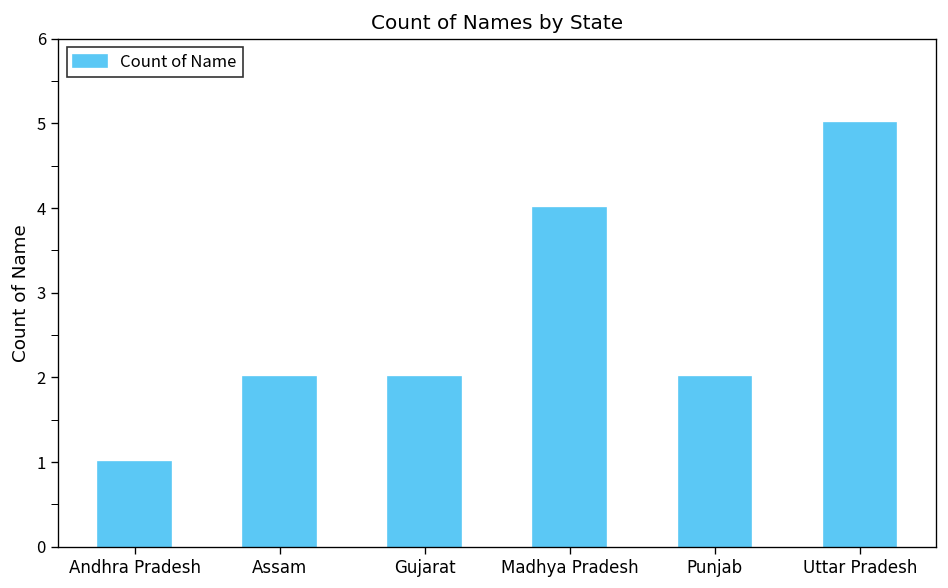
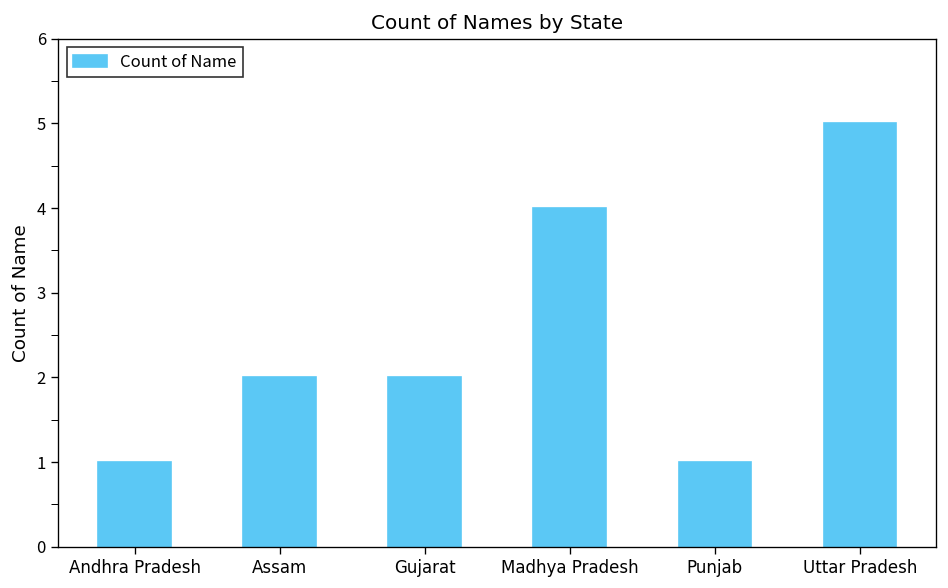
  {
    "Andhra Pradesh": 1,
    "Assam": 2,
    "Gujarat": 2,
    "Madhya Pradesh": 4,
-   "Punjab": 2,
+   "Punjab": 1,
    "Uttar Pradesh": 5
  }
